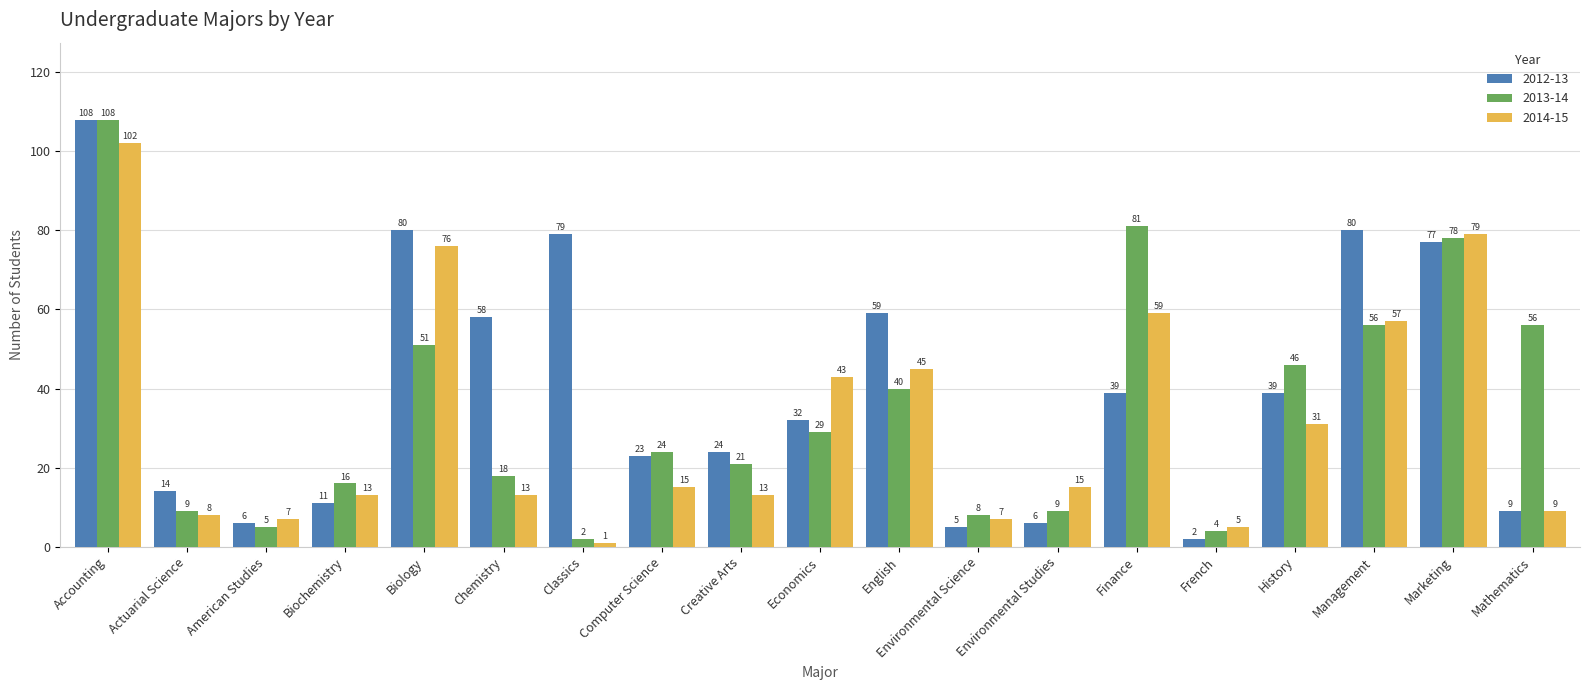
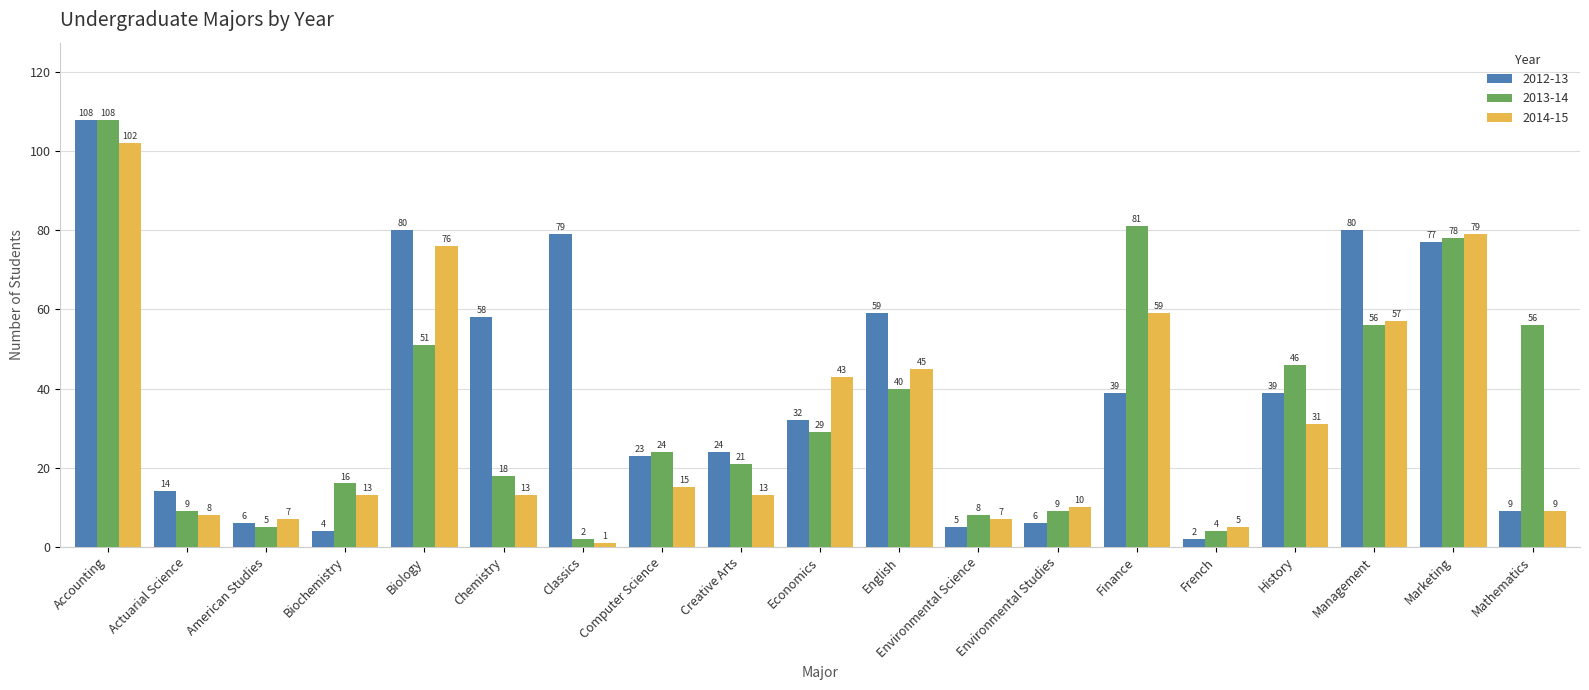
  {
    "2012-13": {
      "Accounting": 108,
      "Actuarial Science": 14,
      "American Studies": 6,
-     "Biochemistry": 11,
+     "Biochemistry": 4,
      "Biology": 80,
      "Chemistry": 58,
      "Classics": 79,
      "Computer Science": 23,
      "Creative Arts": 24,
      "Economics": 32,
      "English": 59,
      "Environmental Science": 5,
      "Environmental Studies": 6,
      "Finance": 39,
      "French": 2,
      "History": 39,
      "Management": 80,
      "Marketing": 77,
      "Mathematics": 9
    },
    "2013-14": {
      "Accounting": 108,
      "Actuarial Science": 9,
      "American Studies": 5,
      "Biochemistry": 16,
      "Biology": 51,
      "Chemistry": 18,
      "Classics": 2,
      "Computer Science": 24,
      "Creative Arts": 21,
      "Economics": 29,
      "English": 40,
      "Environmental Science": 8,
      "Environmental Studies": 9,
      "Finance": 81,
      "French": 4,
      "History": 46,
      "Management": 56,
      "Marketing": 78,
      "Mathematics": 56
    },
    "2014-15": {
      "Accounting": 102,
      "Actuarial Science": 8,
      "American Studies": 7,
      "Biochemistry": 13,
      "Biology": 76,
      "Chemistry": 13,
      "Classics": 1,
      "Computer Science": 15,
      "Creative Arts": 13,
      "Economics": 43,
      "English": 45,
      "Environmental Science": 7,
-     "Environmental Studies": 15,
+     "Environmental Studies": 10,
      "Finance": 59,
      "French": 5,
      "History": 31,
      "Management": 57,
      "Marketing": 79,
      "Mathematics": 9
    }
  }
